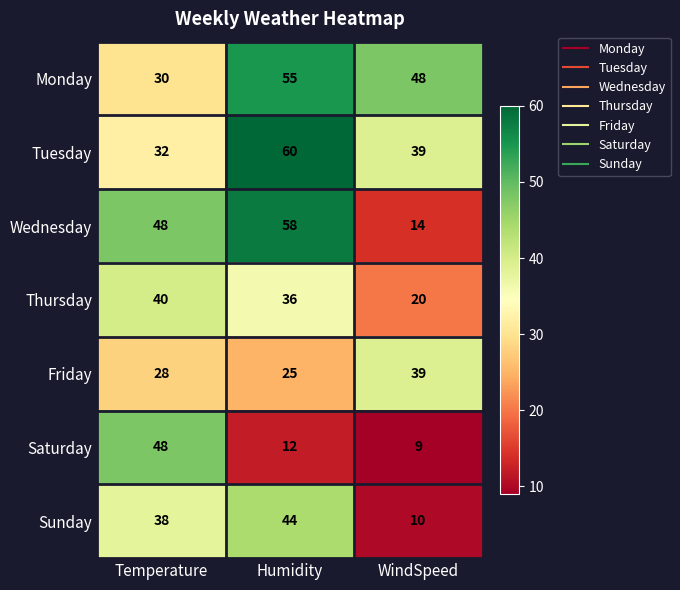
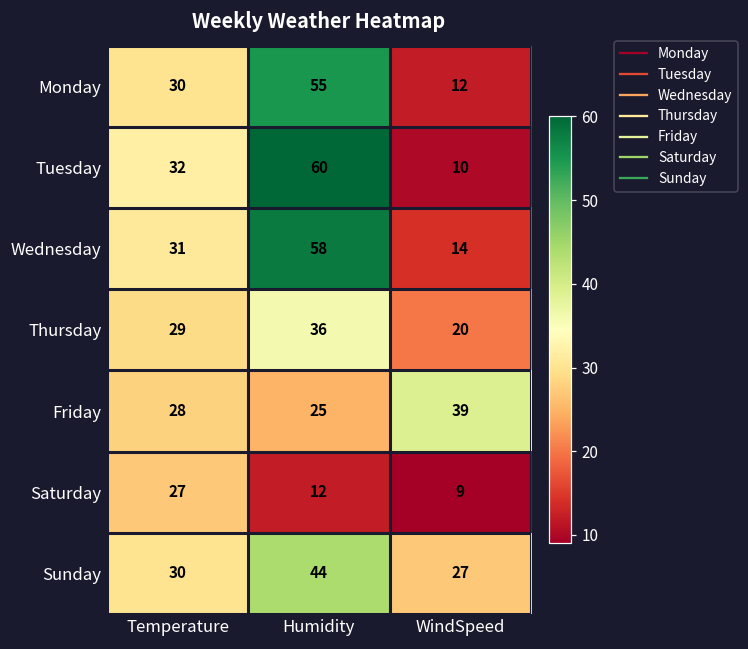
  {
    "Monday": {
      "Temperature": 30,
      "Humidity": 55,
-     "WindSpeed": 48
+     "WindSpeed": 12
    },
    "Tuesday": {
      "Temperature": 32,
      "Humidity": 60,
-     "WindSpeed": 39
+     "WindSpeed": 10
    },
    "Wednesday": {
-     "Temperature": 48,
+     "Temperature": 31,
      "Humidity": 58,
      "WindSpeed": 14
    },
    "Thursday": {
-     "Temperature": 40,
+     "Temperature": 29,
      "Humidity": 36,
      "WindSpeed": 20
    },
    "Friday": {
      "Temperature": 28,
      "Humidity": 25,
      "WindSpeed": 39
    },
    "Saturday": {
-     "Temperature": 48,
+     "Temperature": 27,
      "Humidity": 12,
      "WindSpeed": 9
    },
    "Sunday": {
-     "Temperature": 38,
+     "Temperature": 30,
      "Humidity": 44,
-     "WindSpeed": 10
+     "WindSpeed": 27
    }
  }
